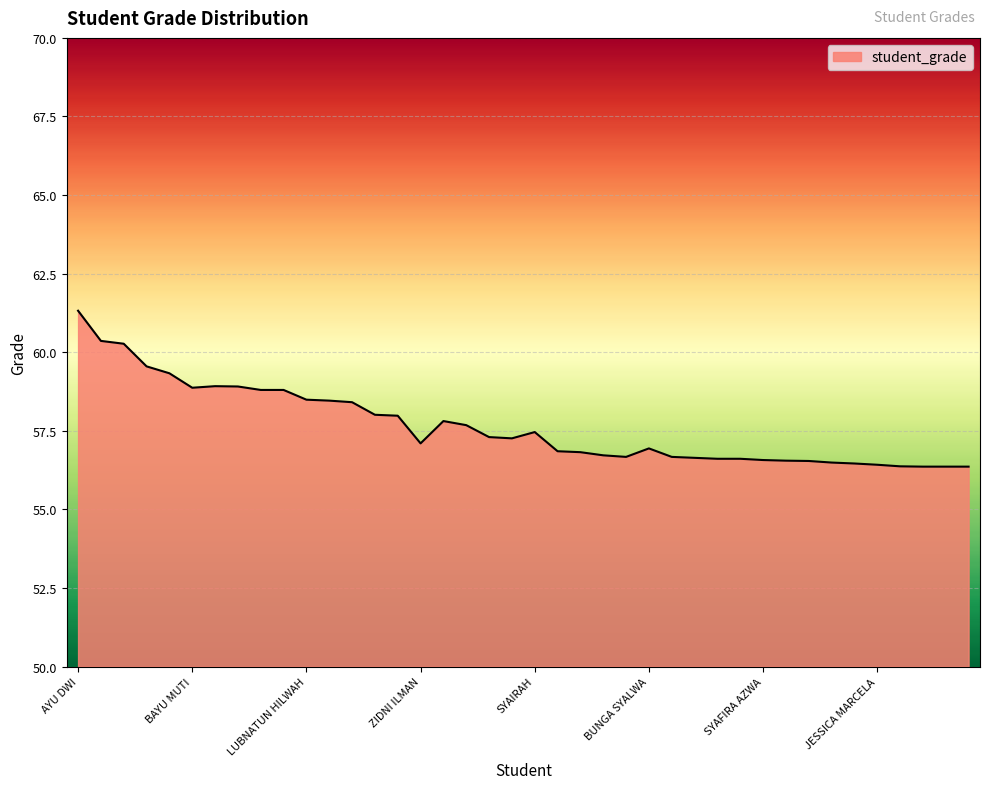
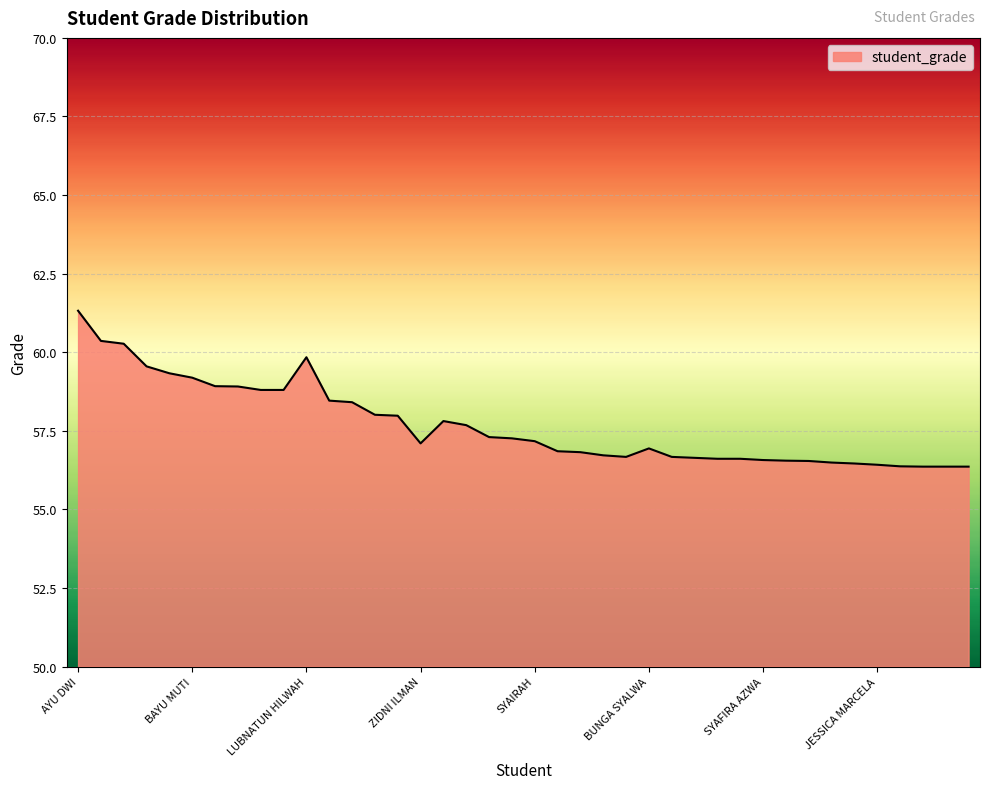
  {
    "AYU DWI": 61.3,
-   "BAYU MUTI": 58.9,
-   "LUBNATUN HILWAH": 58.5,
+   "BAYU MUTI": 59.2,
+   "LUBNATUN HILWAH": 59.8,
    "ZIDNI ILMAN": 57.1,
-   "SYAIRAH": 57.5,
+   "SYAIRAH": 57.2,
    "BUNGA SYALWA": 56.9,
    "SYAFIRA AZWA": 56.6,
    "JESSICA MARCELA": 56.4
  }
